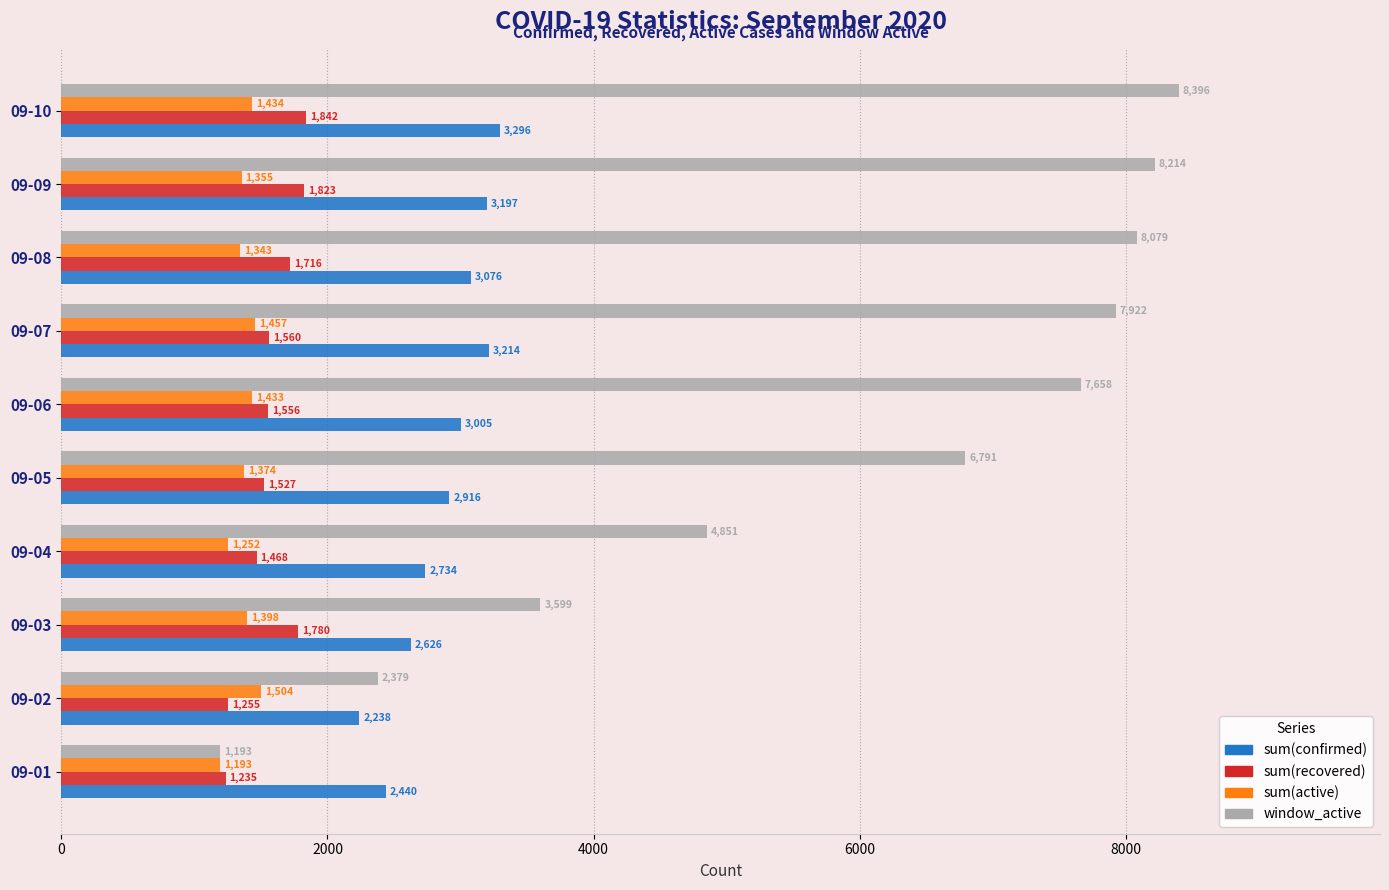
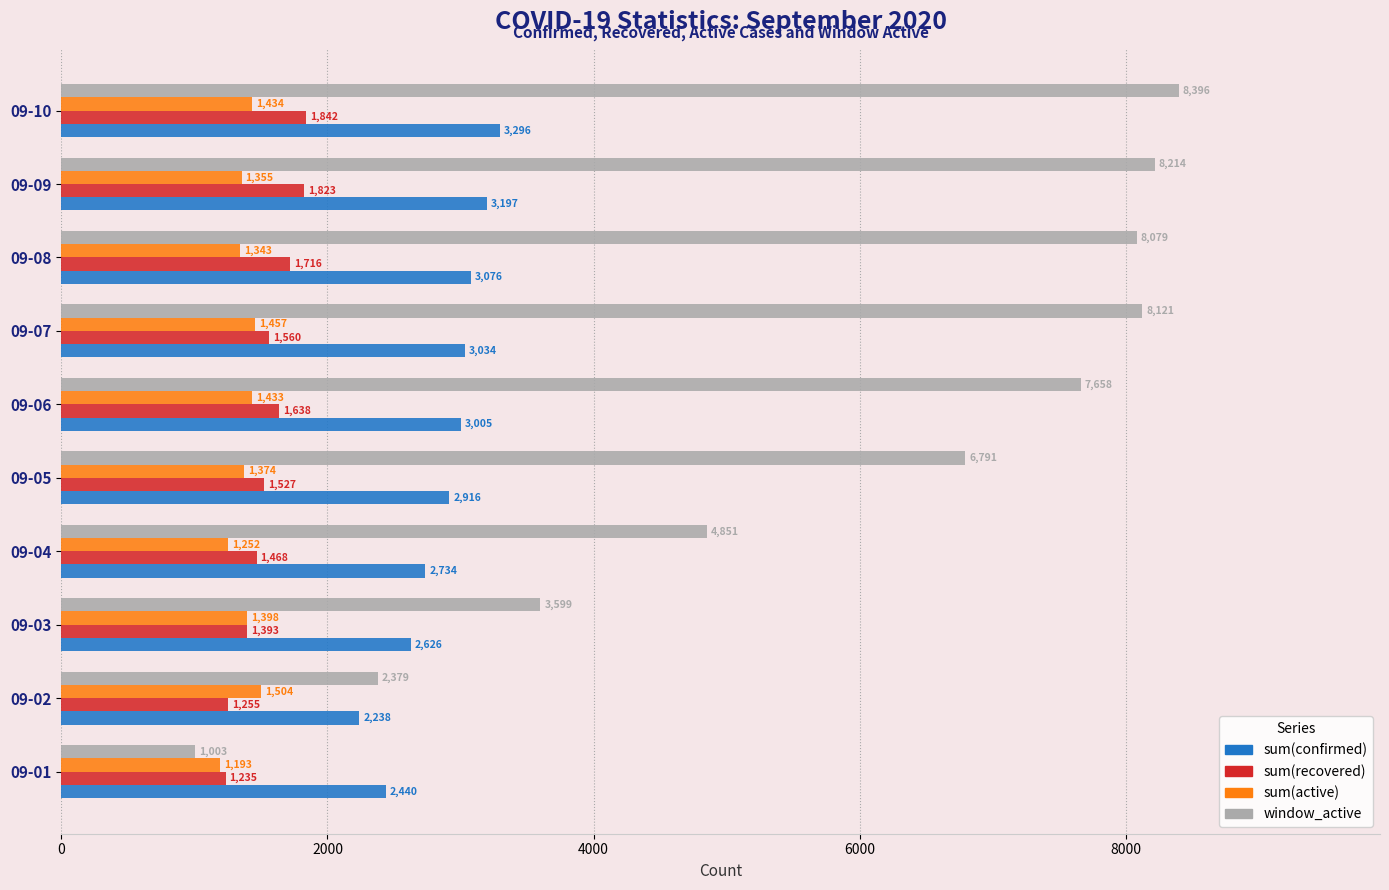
  {
    "sum(confirmed)": {
      "09-10": "3,296",
      "09-09": "3,197",
      "09-08": "3,076",
-     "09-07": "3,214",
+     "09-07": "3,034",
      "09-06": "3,005",
      "09-05": "2,916",
      "09-04": "2,734",
      "09-03": "2,626",
      "09-02": "2,238",
      "09-01": "2,440"
    },
    "sum(recovered)": {
      "09-10": "1,842",
      "09-09": "1,823",
      "09-08": "1,716",
      "09-07": "1,560",
-     "09-06": "1,556",
+     "09-06": "1,638",
      "09-05": "1,527",
      "09-04": "1,468",
-     "09-03": "1,780",
+     "09-03": "1,393",
      "09-02": "1,255",
      "09-01": "1,235"
    },
    "sum(active)": {
      "09-10": "1,434",
      "09-09": "1,355",
      "09-08": "1,343",
      "09-07": "1,457",
      "09-06": "1,433",
      "09-05": "1,374",
      "09-04": "1,252",
      "09-03": "1,398",
      "09-02": "1,504",
      "09-01": "1,193"
    },
    "window_active": {
      "09-10": "8,396",
      "09-09": "8,214",
      "09-08": "8,079",
-     "09-07": "7,922",
+     "09-07": "8,121",
      "09-06": "7,658",
      "09-05": "6,791",
      "09-04": "4,851",
      "09-03": "3,599",
      "09-02": "2,379",
-     "09-01": "1,193"
+     "09-01": "1,003"
    }
  }
